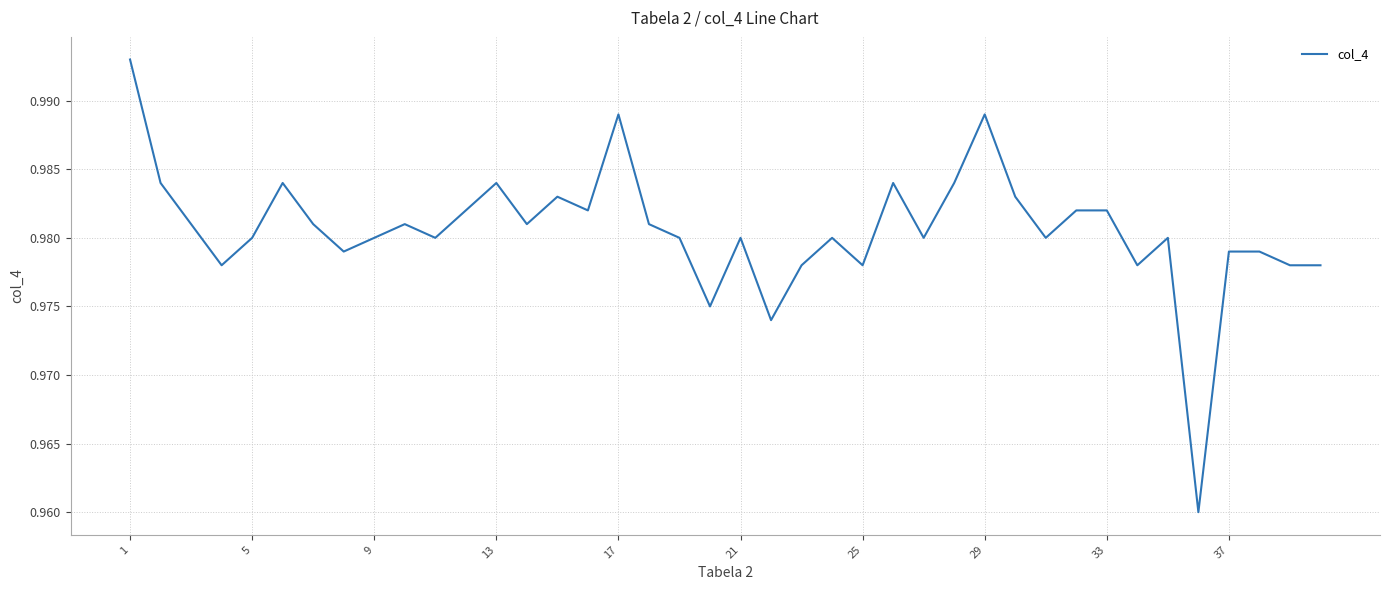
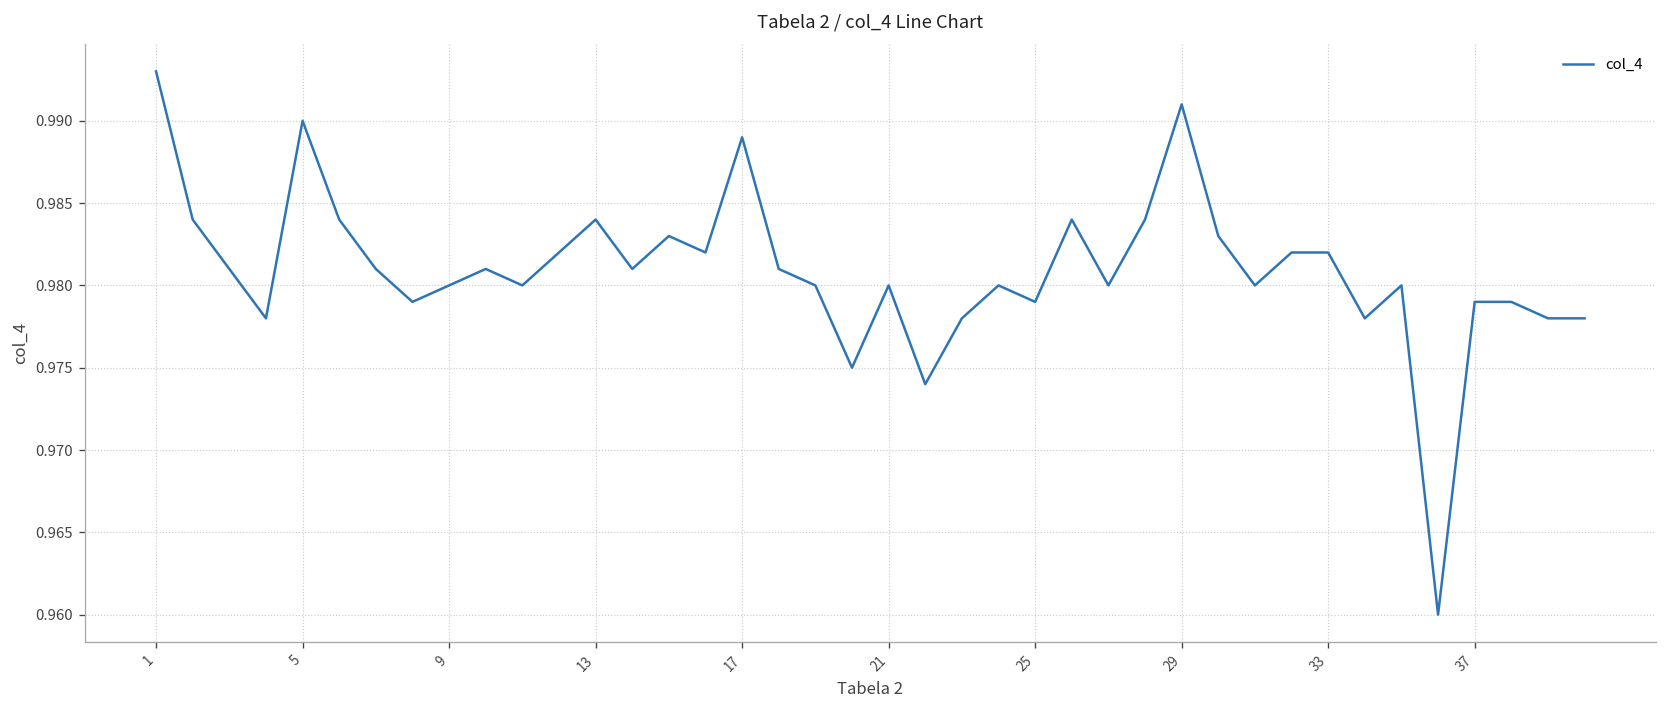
  {
    "1": 0.993,
-   "5": 0.98,
+   "5": 0.99,
    "9": 0.980,
    "13": 0.984,
    "17": 0.989,
    "21": 0.980,
-   "25": 0.978,
-   "29": 0.989,
+   "25": 0.979,
+   "29": 0.991,
    "33": 0.982,
    "37": 0.979
  }
